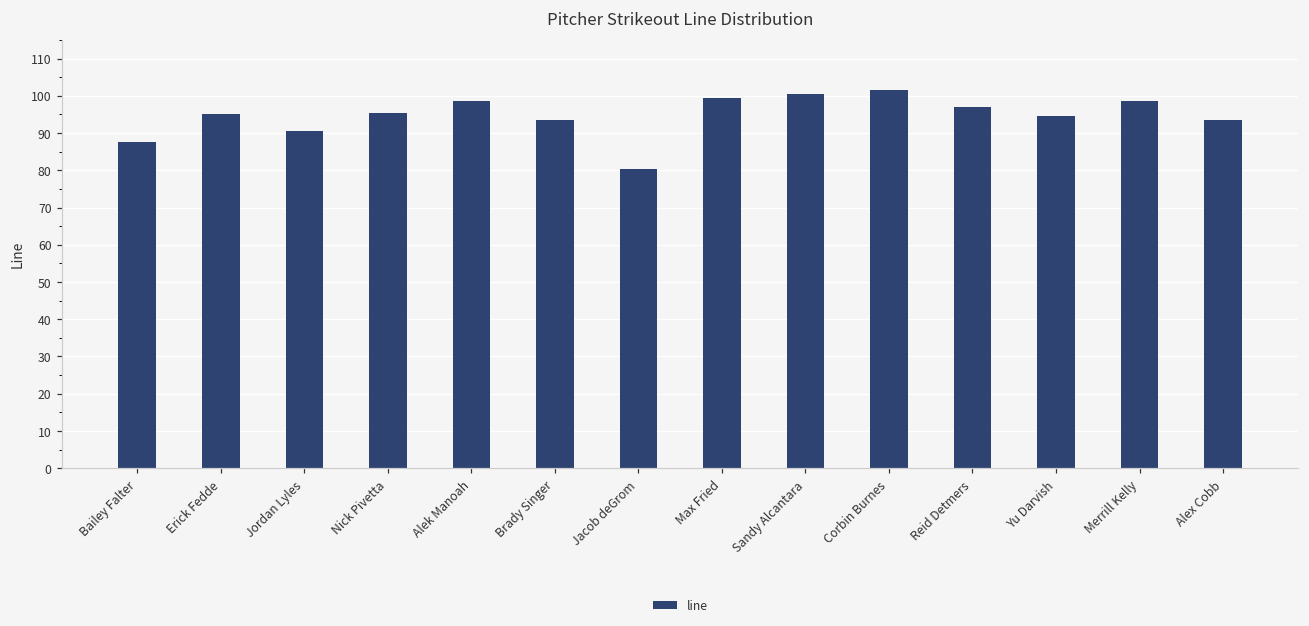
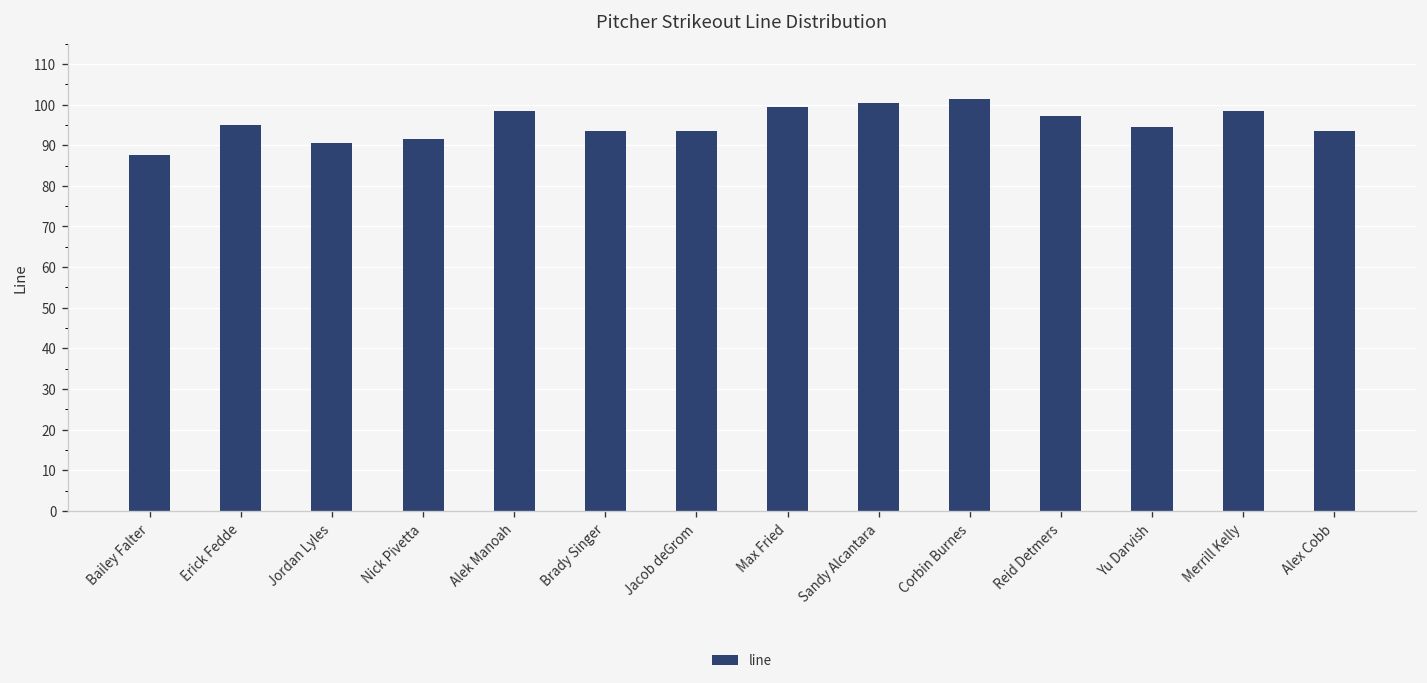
  {
    "Bailey Falter": 88,
    "Erick Fedde": 95,
    "Jordan Lyles": 91,
-   "Nick Pivetta": 96,
+   "Nick Pivetta": 92,
    "Alek Manoah": 99,
    "Brady Singer": 94,
-   "Jacob deGrom": 80,
+   "Jacob deGrom": 94,
    "Max Fried": 100,
    "Sandy Alcantara": 101,
    "Corbin Burnes": 102,
    "Reid Detmers": 97,
    "Yu Darvish": 95,
    "Merrill Kelly": 99,
    "Alex Cobb": 94
  }
